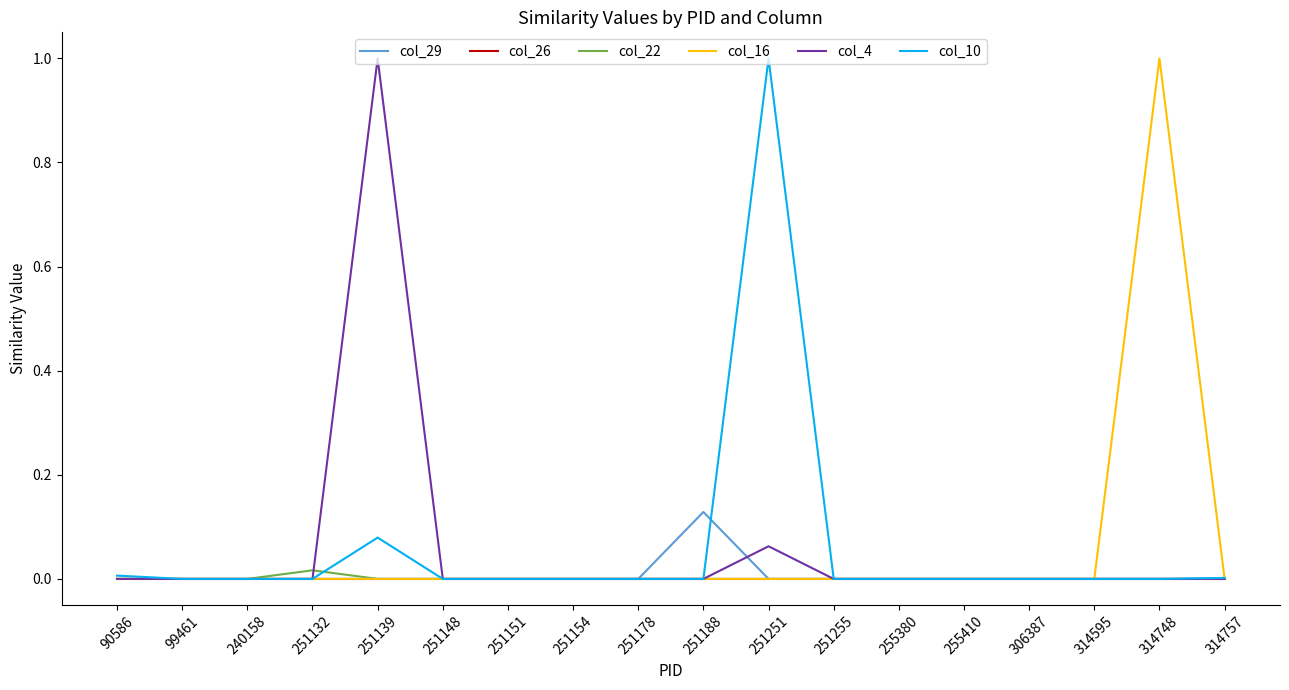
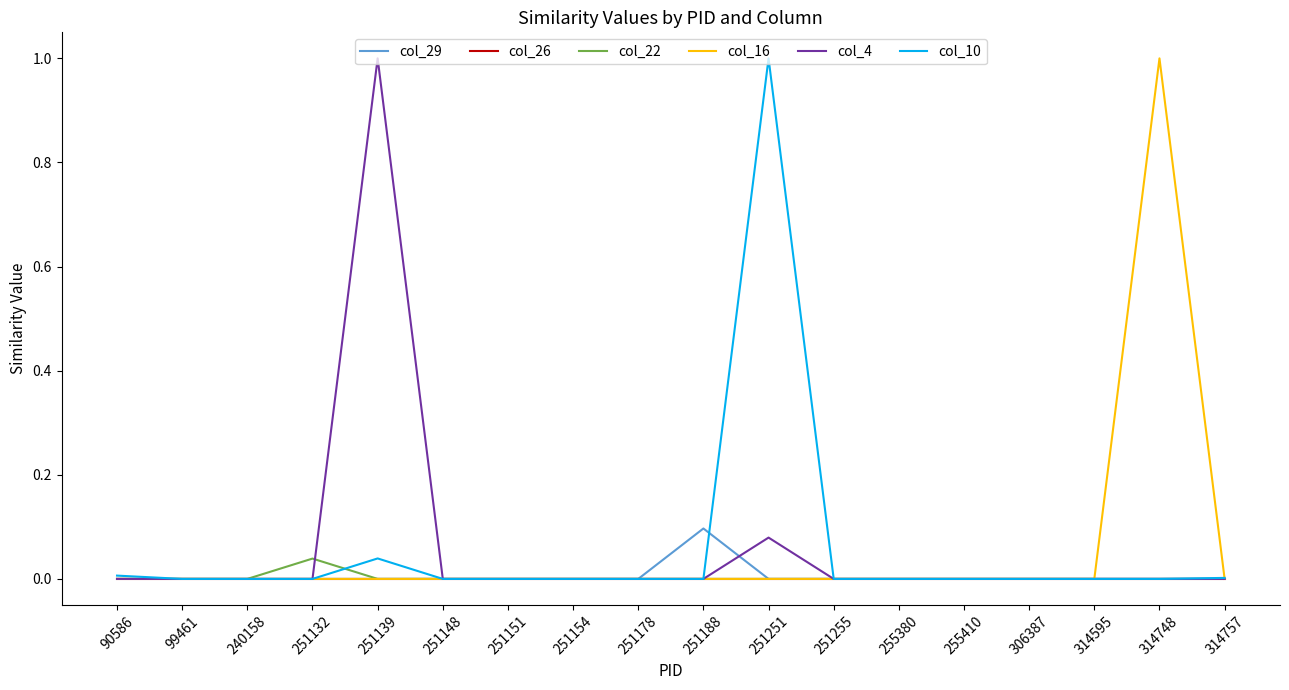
  {
    "col_29": {
-     "251188": 0.13
+     "251188": 0.10
    },
    "col_22": {
-     "251132": 0.02
+     "251132": 0.04
    },
    "col_16": {
      "314748": 1.00
    },
    "col_4": {
-     "251251": 0.06
+     "251251": 0.08
    },
    "col_10": {
      "90586": 0.01,
-     "251139": 0.08
+     "251139": 0.04
    }
  }
